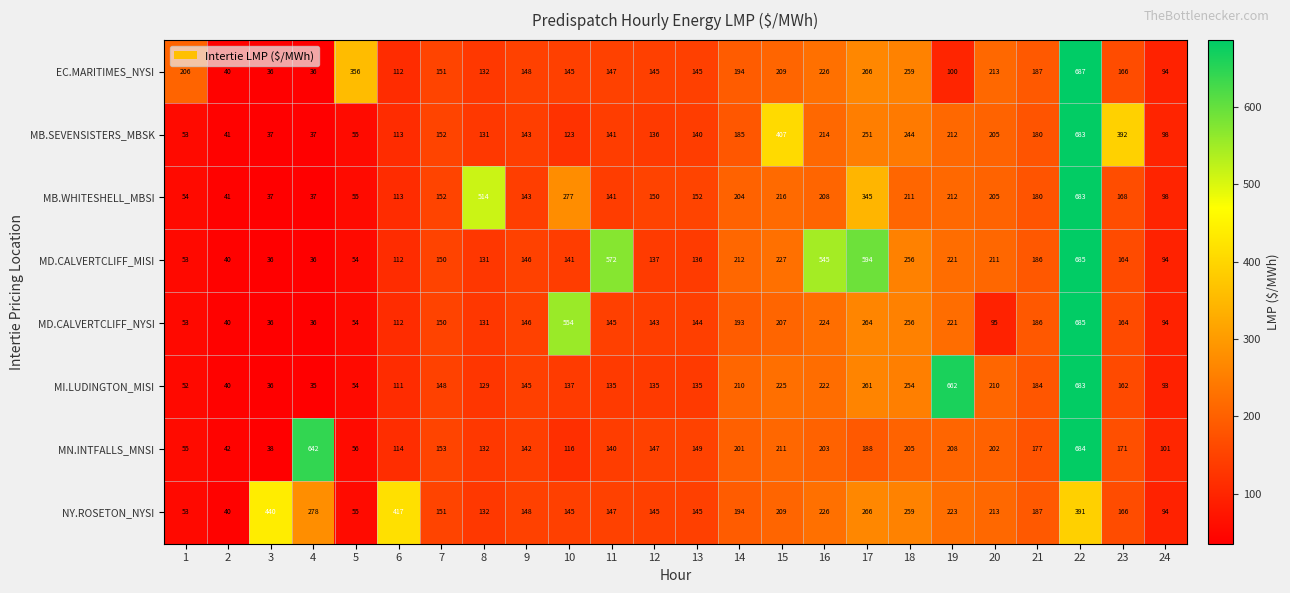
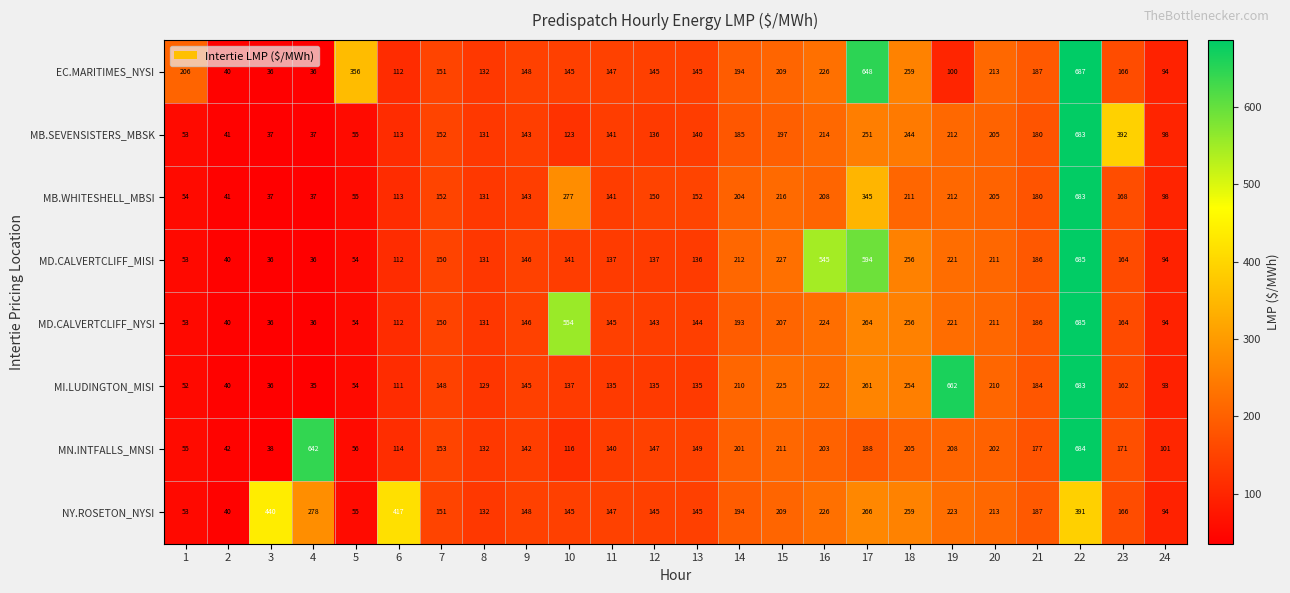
  {
    "EC.MARITIMES_NYSI": {
      "1": 206,
      "2": 40,
      "3": 36,
      "4": 36,
      "5": 356,
      "6": 112,
      "7": 151,
      "8": 132,
      "9": 148,
      "10": 145,
      "11": 147,
      "12": 145,
      "13": 145,
      "14": 194,
      "15": 209,
      "16": 226,
-     "17": 266,
+     "17": 648,
      "18": 259,
      "19": 100,
      "20": 213,
      "21": 187,
      "22": 687,
      "23": 166,
      "24": 94
    },
    "MB.SEVENSISTERS_MBSK": {
      "1": 53,
      "2": 41,
      "3": 37,
      "4": 37,
      "5": 55,
      "6": 113,
      "7": 152,
      "8": 131,
      "9": 143,
      "10": 123,
      "11": 141,
      "12": 136,
      "13": 140,
      "14": 185,
-     "15": 407,
+     "15": 197,
      "16": 214,
      "17": 251,
      "18": 244,
      "19": 212,
      "20": 205,
      "21": 180,
      "22": 683,
      "23": 392,
      "24": 98
    },
    "MB.WHITESHELL_MBSI": {
      "1": 54,
      "2": 41,
      "3": 37,
      "4": 37,
      "5": 55,
      "6": 113,
      "7": 152,
-     "8": 514,
+     "8": 131,
      "9": 143,
      "10": 277,
      "11": 141,
      "12": 150,
      "13": 152,
      "14": 204,
      "15": 216,
      "16": 208,
      "17": 345,
      "18": 211,
      "19": 212,
      "20": 205,
      "21": 180,
      "22": 683,
      "23": 168,
      "24": 98
    },
    "MD.CALVERTCLIFF_MISI": {
      "1": 53,
      "2": 40,
      "3": 36,
      "4": 36,
      "5": 54,
      "6": 112,
      "7": 150,
      "8": 131,
      "9": 146,
      "10": 141,
-     "11": 572,
+     "11": 137,
      "12": 137,
      "13": 136,
      "14": 212,
      "15": 227,
      "16": 545,
      "17": 594,
      "18": 256,
      "19": 221,
      "20": 211,
      "21": 186,
      "22": 685,
      "23": 164,
      "24": 94
    },
    "MD.CALVERTCLIFF_NYSI": {
      "1": 53,
      "2": 40,
      "3": 36,
      "4": 36,
      "5": 54,
      "6": 112,
      "7": 150,
      "8": 131,
      "9": 146,
      "10": 554,
      "11": 145,
      "12": 143,
      "13": 144,
      "14": 193,
      "15": 207,
      "16": 224,
      "17": 264,
      "18": 256,
      "19": 221,
-     "20": 95,
+     "20": 211,
      "21": 186,
      "22": 685,
      "23": 164,
      "24": 94
    },
    "MI.LUDINGTON_MISI": {
      "1": 52,
      "2": 40,
      "3": 36,
      "4": 35,
      "5": 54,
      "6": 111,
      "7": 148,
      "8": 129,
      "9": 145,
      "10": 137,
      "11": 135,
      "12": 135,
      "13": 135,
      "14": 210,
      "15": 225,
      "16": 222,
      "17": 261,
      "18": 254,
      "19": 662,
      "20": 210,
      "21": 184,
      "22": 683,
      "23": 162,
      "24": 93
    },
    "MN.INTFALLS_MNSI": {
      "1": 55,
      "2": 42,
      "3": 38,
      "4": 642,
      "5": 56,
      "6": 114,
      "7": 153,
      "8": 132,
      "9": 142,
      "10": 116,
      "11": 140,
      "12": 147,
      "13": 149,
      "14": 201,
      "15": 211,
      "16": 203,
      "17": 188,
      "18": 205,
      "19": 208,
      "20": 202,
      "21": 177,
      "22": 684,
      "23": 171,
      "24": 101
    },
    "NY.ROSETON_NYSI": {
      "1": 53,
      "2": 40,
      "3": 440,
      "4": 278,
      "5": 55,
      "6": 417,
      "7": 151,
      "8": 132,
      "9": 148,
      "10": 145,
      "11": 147,
      "12": 145,
      "13": 145,
      "14": 194,
      "15": 209,
      "16": 226,
      "17": 266,
      "18": 259,
      "19": 223,
      "20": 213,
      "21": 187,
      "22": 391,
      "23": 166,
      "24": 94
    }
  }
